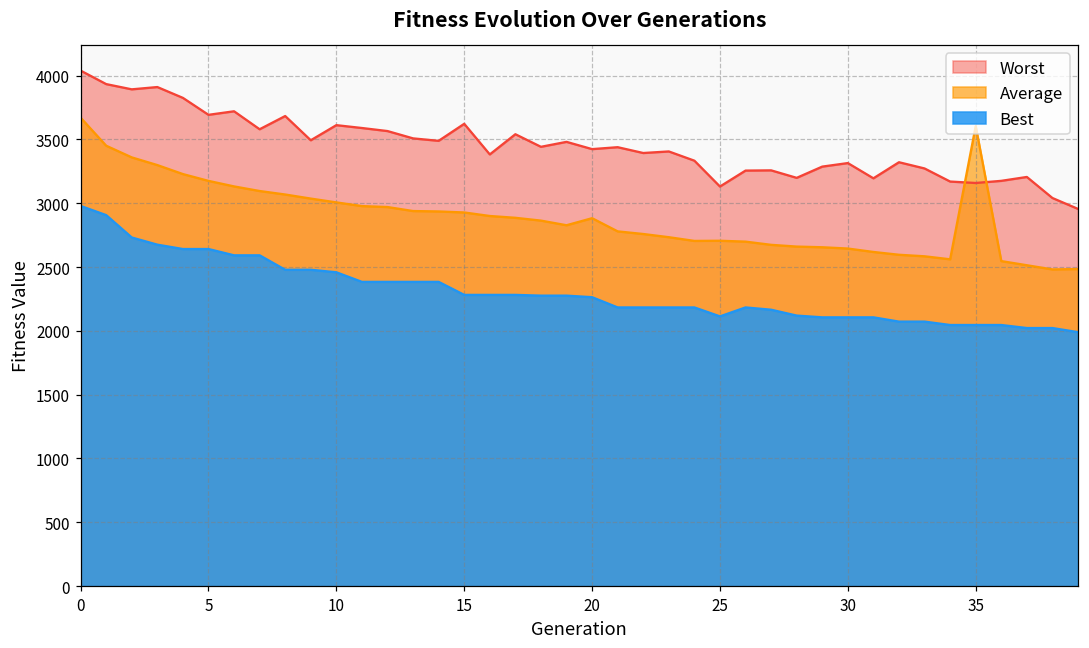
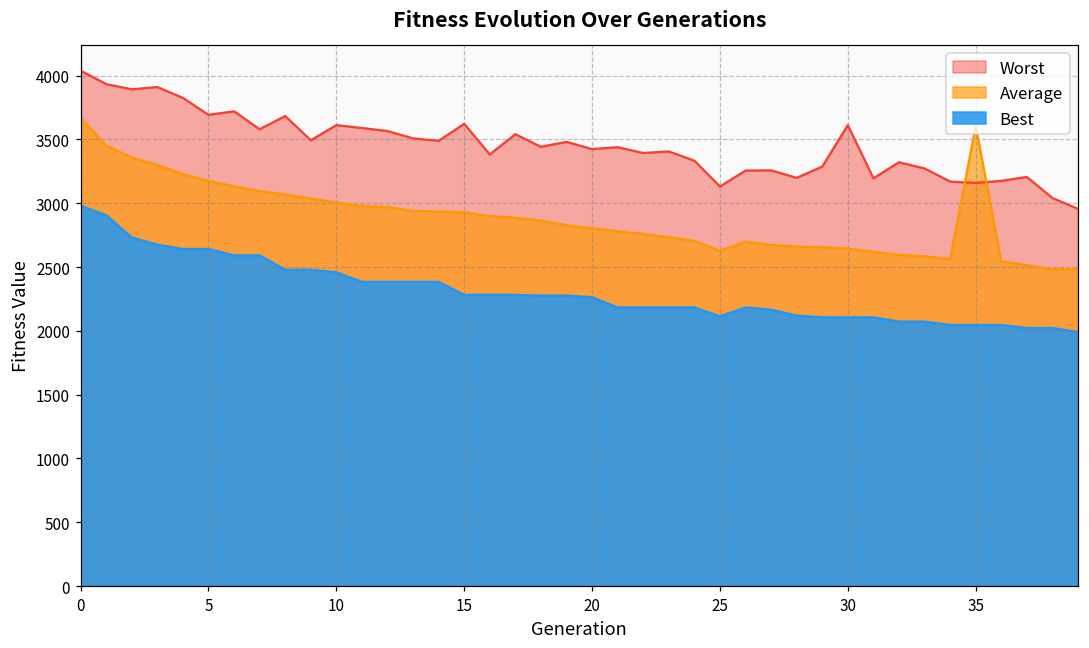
  {
    "Worst": {
      "0": 4040,
      "5": 3690,
      "10": 3610,
      "15": 3620,
      "20": 3420,
      "25": 3130,
-     "30": 3310,
+     "30": 3610,
      "35": 3160
    },
    "Average": {
      "0": 3670,
      "5": 3170,
      "10": 3010,
      "15": 2930,
-     "20": 2880,
-     "25": 2710,
+     "20": 2800,
+     "25": 2630,
      "30": 2640
    },
    "Best": {
      "0": 2980,
      "5": 2640,
      "10": 2460,
      "15": 2280,
      "20": 2260,
      "25": 2110,
      "30": 2110,
      "35": 2050
    }
  }
